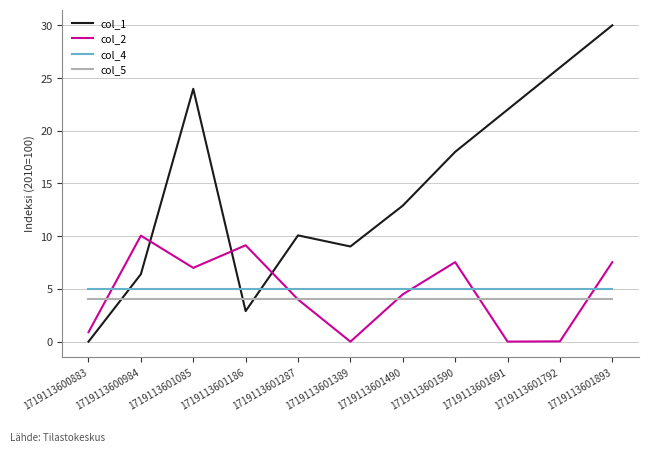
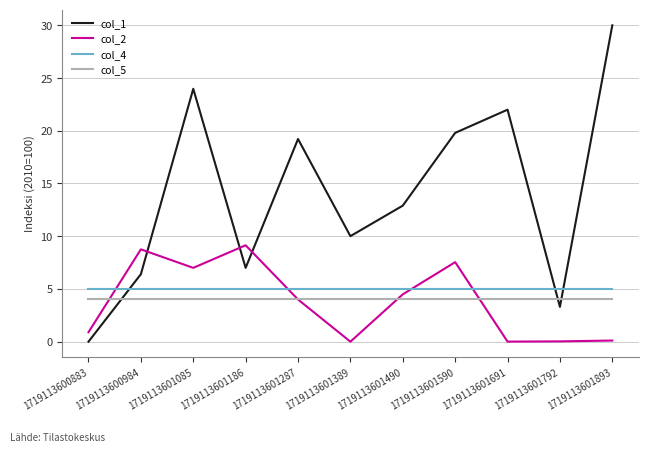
  {
    "col_1": {
      "1719113600883": 0.0,
      "1719113600984": 6.4,
      "1719113601085": 24.0,
-     "1719113601186": 2.9,
-     "1719113601287": 10.1,
-     "1719113601389": 9.0,
+     "1719113601186": 7.0,
+     "1719113601287": 19.2,
+     "1719113601389": 10.0,
      "1719113601490": 12.9,
-     "1719113601590": 18.0,
+     "1719113601590": 19.8,
      "1719113601691": 22.0,
-     "1719113601792": 26.0,
+     "1719113601792": 3.3,
      "1719113601893": 30.0
    },
    "col_2": {
      "1719113600883": 0.9,
-     "1719113600984": 10.1,
+     "1719113600984": 8.8,
      "1719113601085": 7.0,
      "1719113601186": 9.1,
      "1719113601389": 0.0,
      "1719113601490": 4.5,
      "1719113601590": 7.5,
      "1719113601691": 0.0,
      "1719113601792": 0.0,
-     "1719113601893": 7.5
+     "1719113601893": 0.1
    },
    "col_4": {
      "1719113600883": 5.0,
      "1719113600984": 5.0,
      "1719113601085": 5.0,
      "1719113601186": 5.0,
      "1719113601287": 5.0,
      "1719113601389": 5.0,
      "1719113601490": 5.0,
      "1719113601590": 5.0,
      "1719113601691": 5.0,
      "1719113601792": 5.0,
      "1719113601893": 5.0
    },
    "col_5": {
      "1719113600883": 4.0,
      "1719113600984": 4.0,
      "1719113601085": 4.0,
      "1719113601186": 4.0,
      "1719113601389": 4.0,
      "1719113601490": 4.0,
      "1719113601590": 4.0,
      "1719113601691": 4.0,
      "1719113601792": 4.0,
      "1719113601893": 4.0
    }
  }
